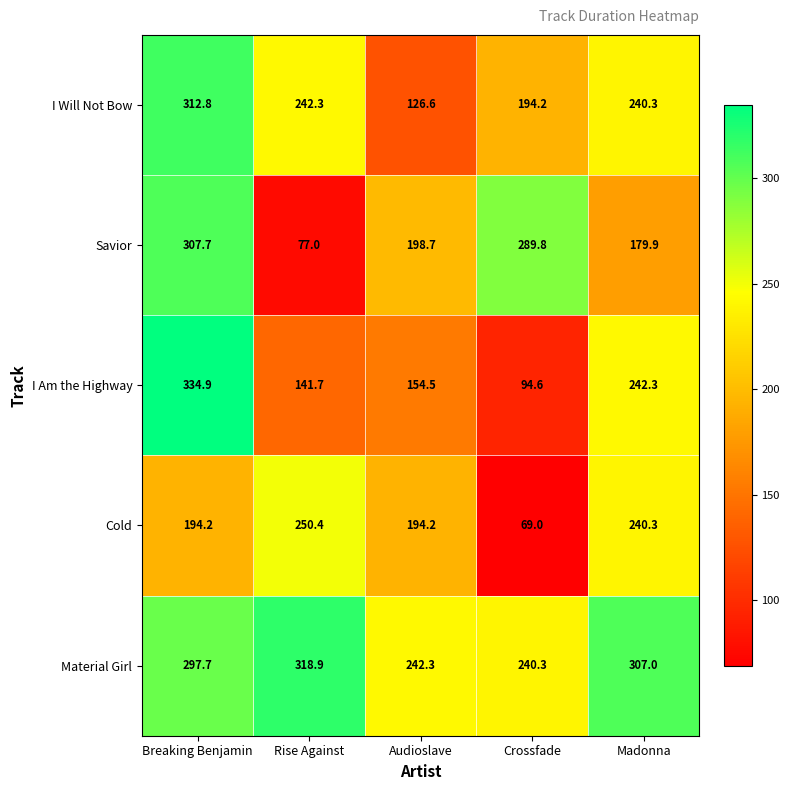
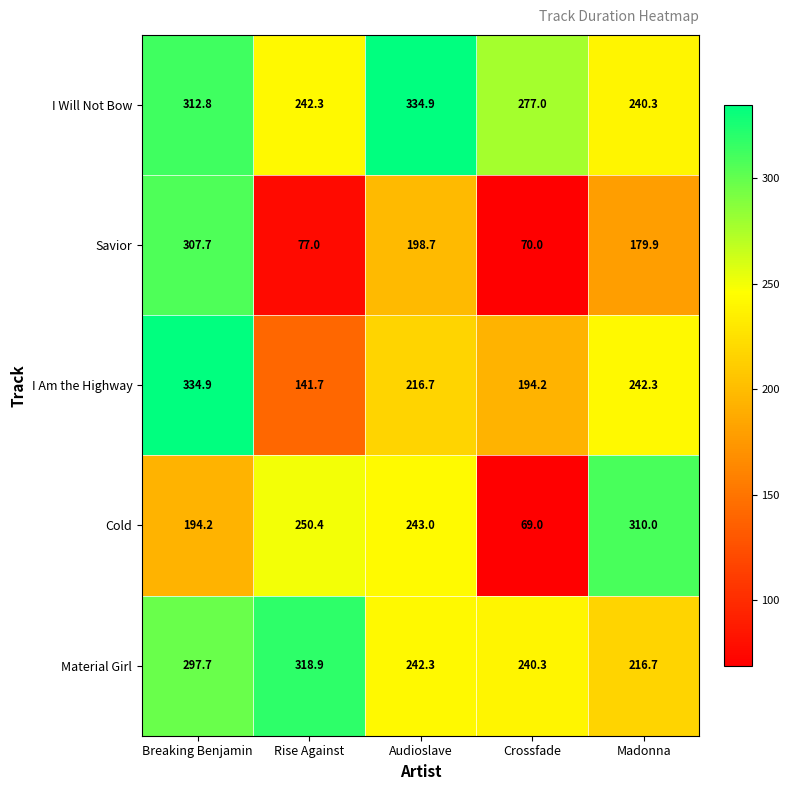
  {
    "I Will Not Bow": {
      "Breaking Benjamin": 312.8,
      "Rise Against": 242.3,
-     "Audioslave": 126.6,
-     "Crossfade": 194.2,
+     "Audioslave": 334.9,
+     "Crossfade": 277.0,
      "Madonna": 240.3
    },
    "Savior": {
      "Breaking Benjamin": 307.7,
      "Rise Against": 77.0,
      "Audioslave": 198.7,
-     "Crossfade": 289.8,
+     "Crossfade": 70.0,
      "Madonna": 179.9
    },
    "I Am the Highway": {
      "Breaking Benjamin": 334.9,
      "Rise Against": 141.7,
-     "Audioslave": 154.5,
-     "Crossfade": 94.6,
+     "Audioslave": 216.7,
+     "Crossfade": 194.2,
      "Madonna": 242.3
    },
    "Cold": {
      "Breaking Benjamin": 194.2,
      "Rise Against": 250.4,
-     "Audioslave": 194.2,
+     "Audioslave": 243.0,
      "Crossfade": 69.0,
-     "Madonna": 240.3
+     "Madonna": 310.0
    },
    "Material Girl": {
      "Breaking Benjamin": 297.7,
      "Rise Against": 318.9,
      "Audioslave": 242.3,
      "Crossfade": 240.3,
-     "Madonna": 307.0
+     "Madonna": 216.7
    }
  }
